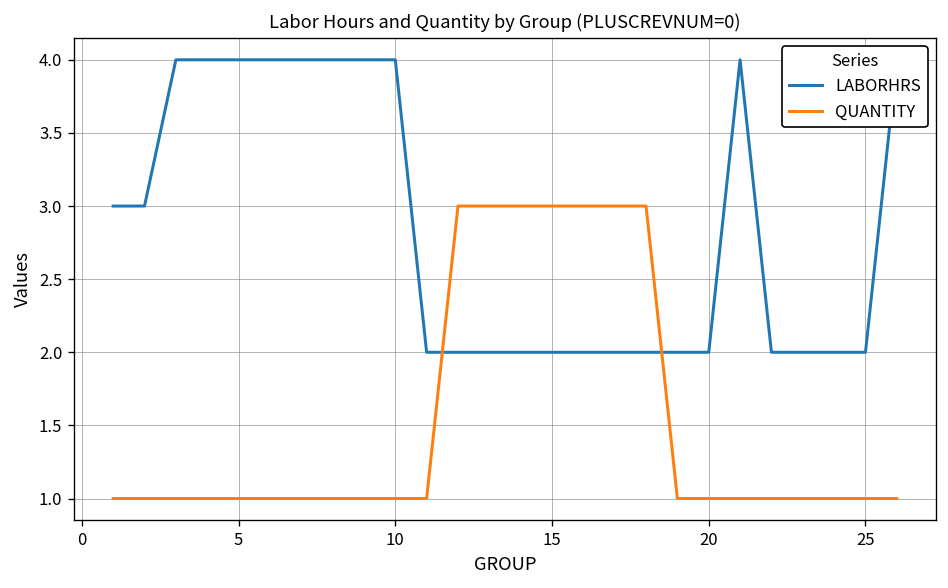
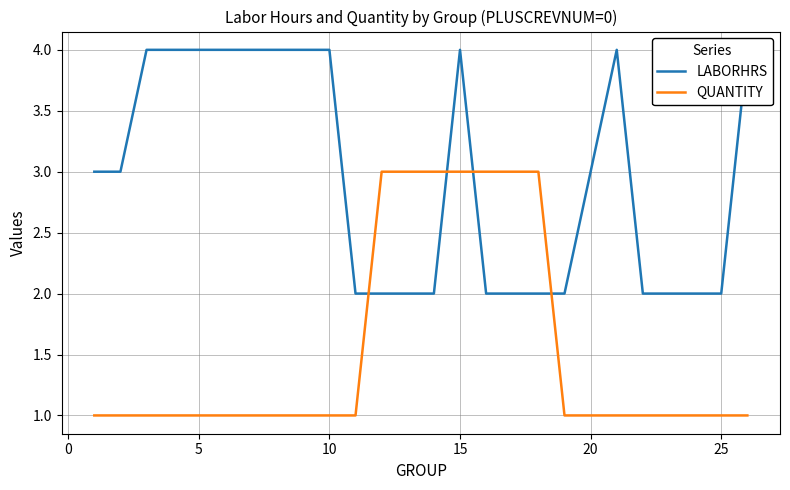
  {
    "LABORHRS": {
      "5": 4,
      "10": 4,
-     "15": 2,
-     "20": 2,
+     "15": 4,
+     "20": 3,
      "25": 2
    },
    "QUANTITY": {
      "5": 1,
      "10": 1,
      "15": 3,
      "20": 1,
      "25": 1
    }
  }
